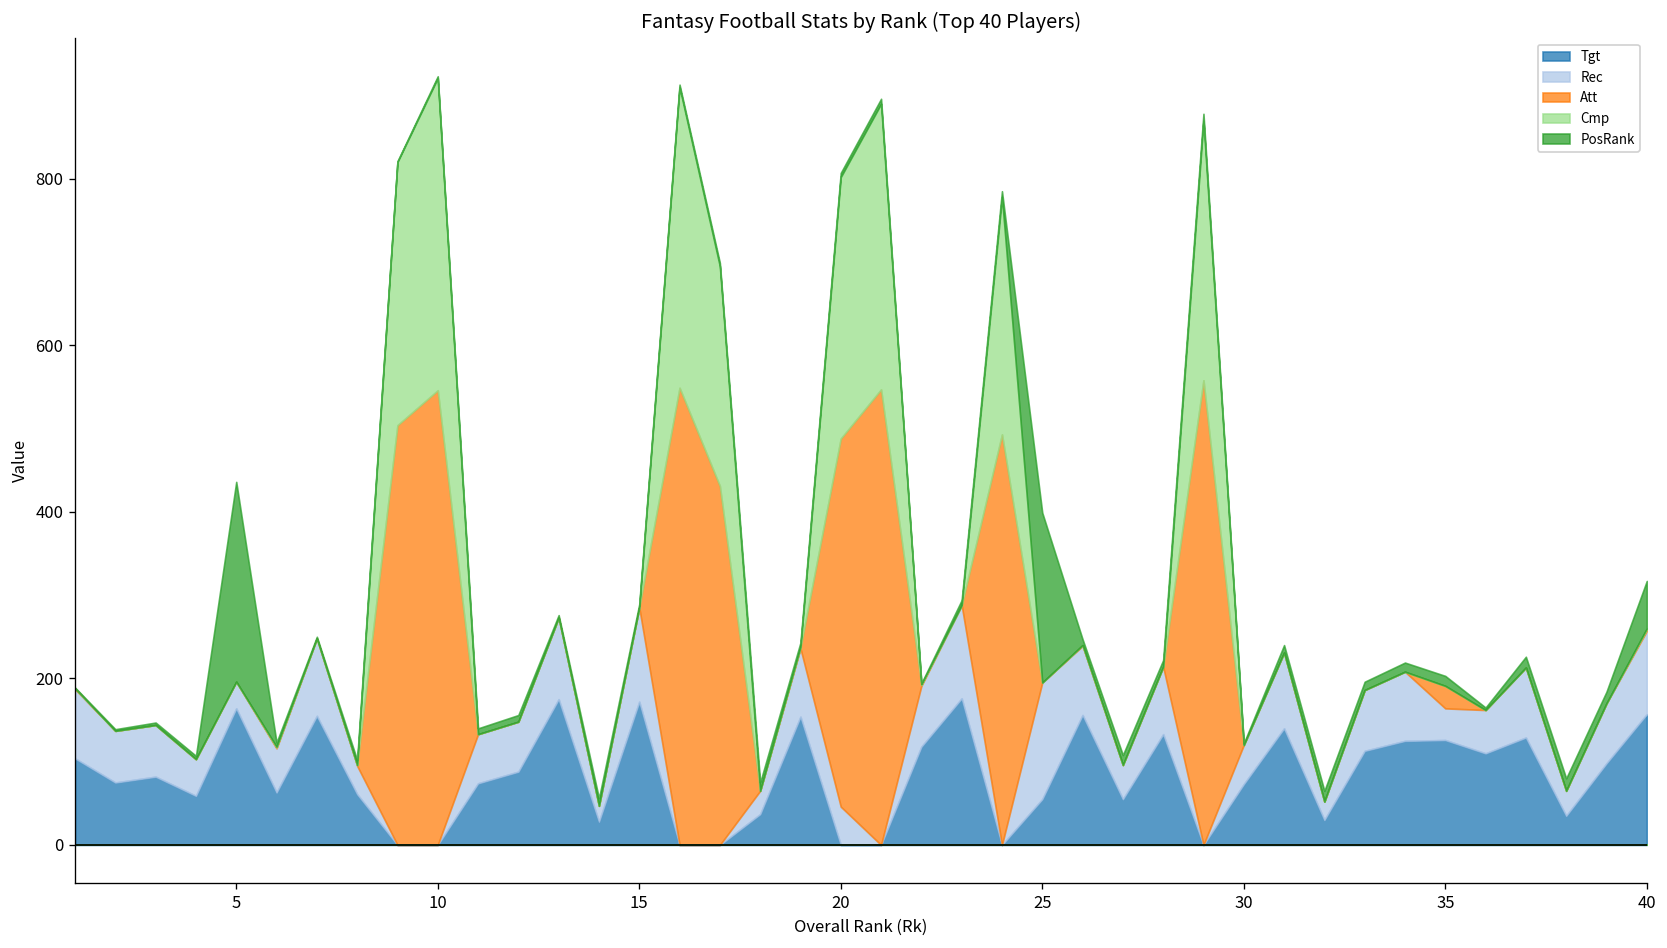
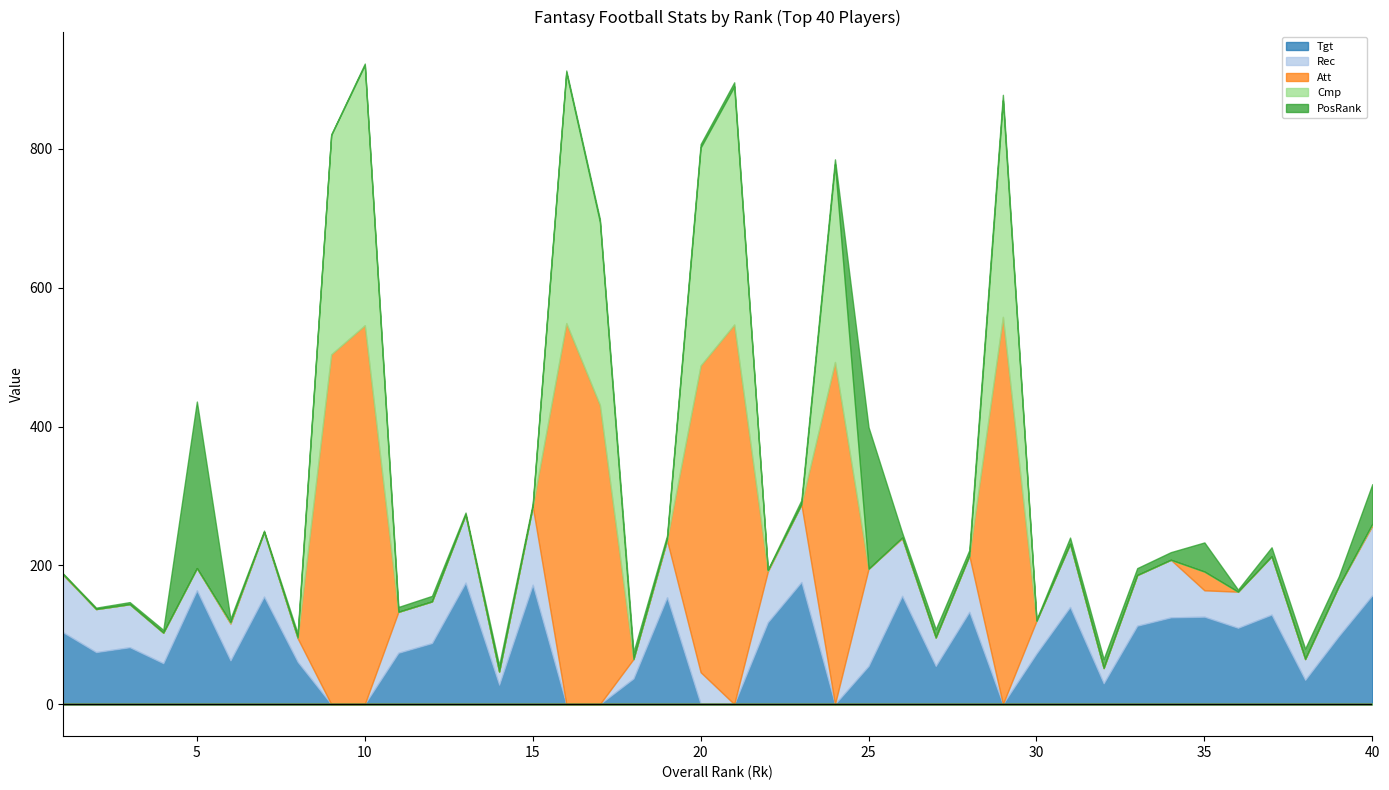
  {
    "Rec": {
      "20": 50,
      "35": 40
    },
    "Att": {
      "10": 550,
      "20": 440
    },
    "Cmp": {
      "20": 310
    },
    "PosRank": {
      "5": 240,
      "15": 0,
      "20": 10,
      "25": 200,
-     "35": 10,
+     "35": 40,
      "40": 60
    }
  }
